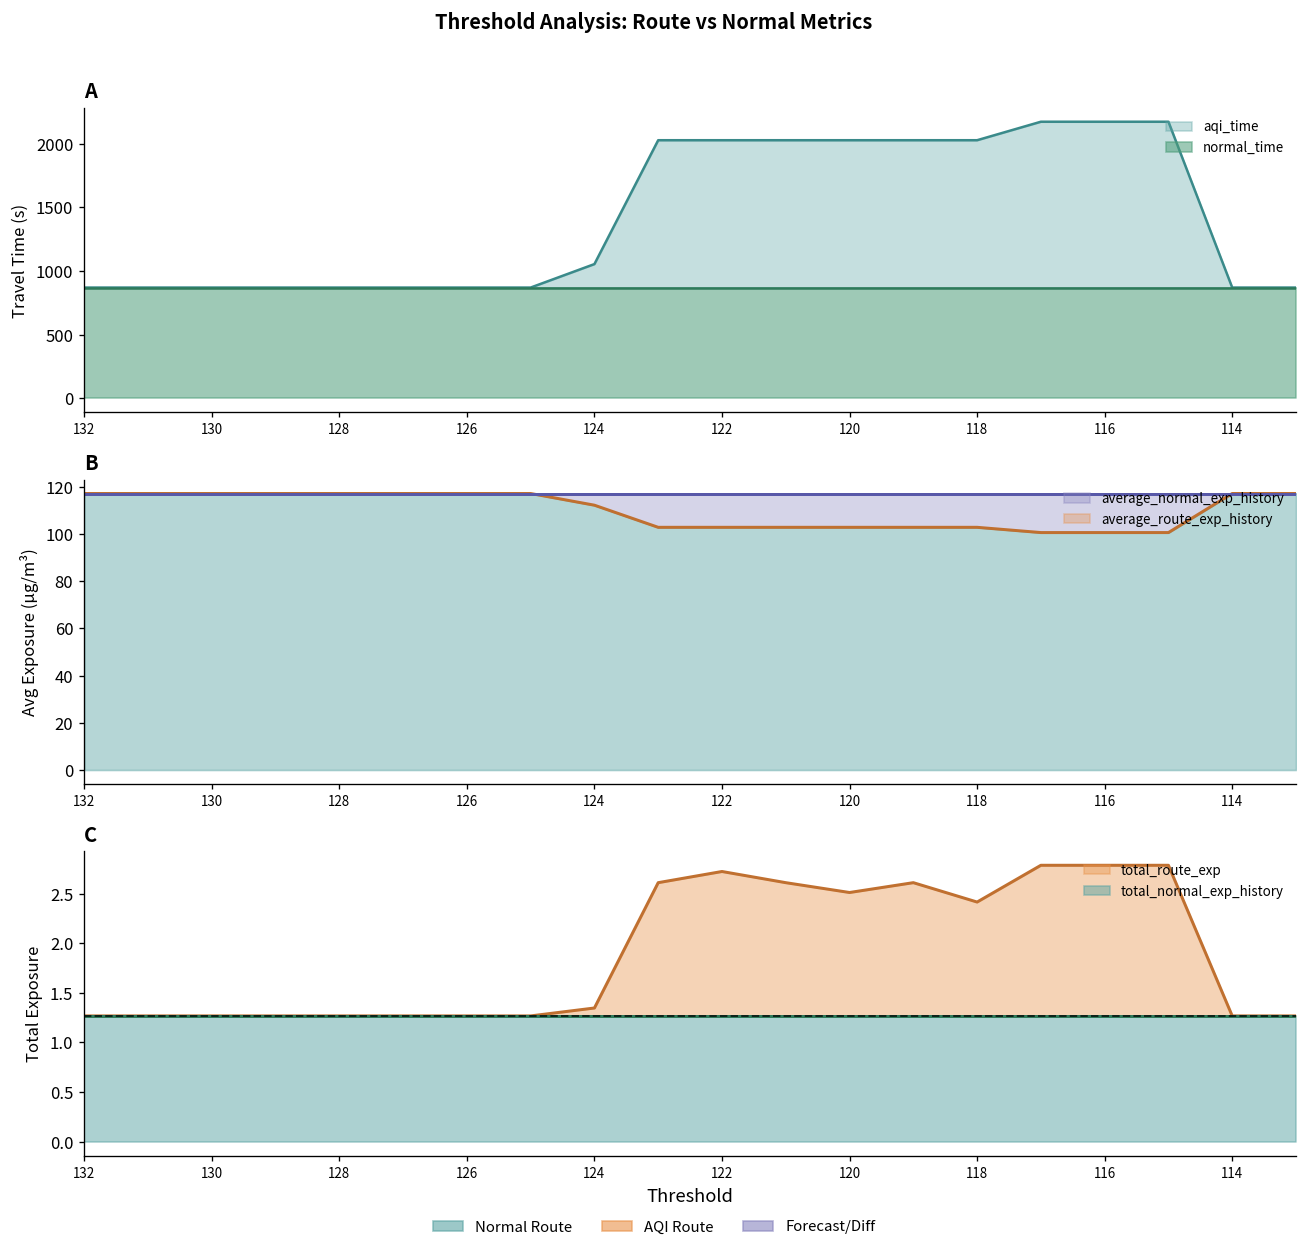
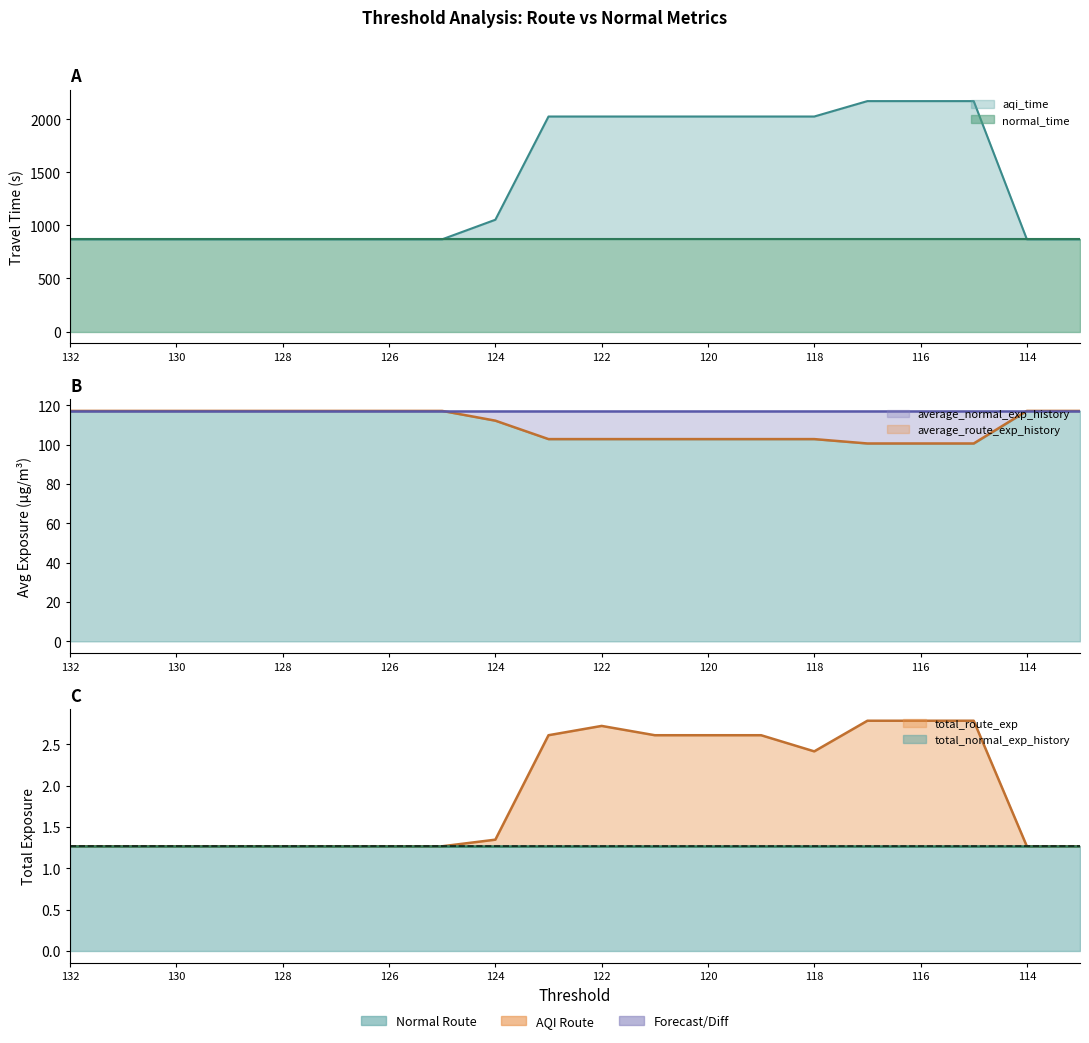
  {
    "B": {
      "average_normal_exp_history": {
        "124": 117,
        "122": 117,
        "120": 117,
        "118": 117,
        "116": 117
      }
    },
    "C": {
      "total_route_exp": {
        "124": 1.3,
        "122": 2.7,
-       "120": 2.5,
+       "120": 2.6,
        "118": 2.4,
        "116": 2.8
      },
      "total_normal_exp_history": {
        "124": 1.3,
        "122": 1.3,
        "120": 1.3,
        "118": 1.3,
        "116": 1.3
      }
    }
  }
